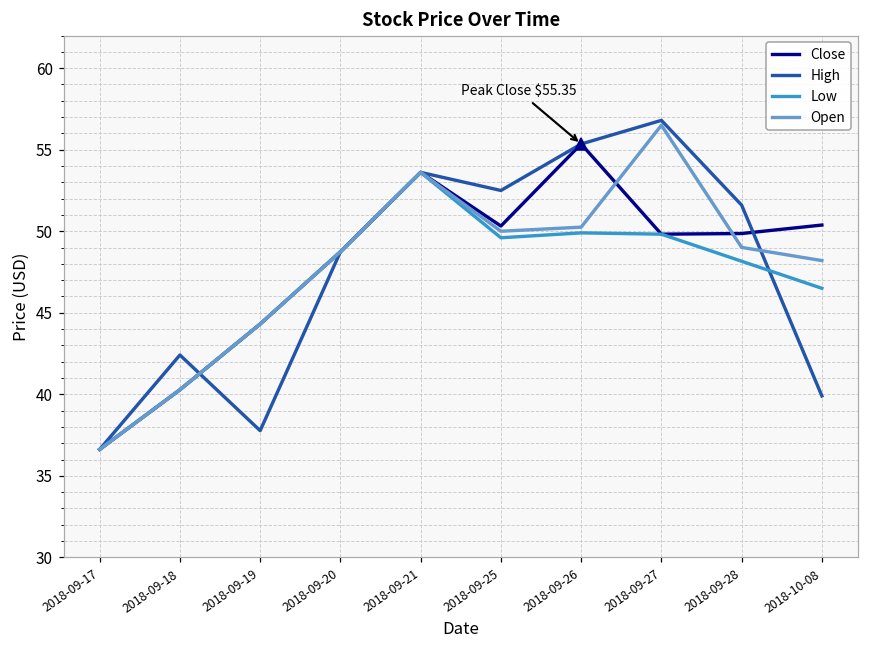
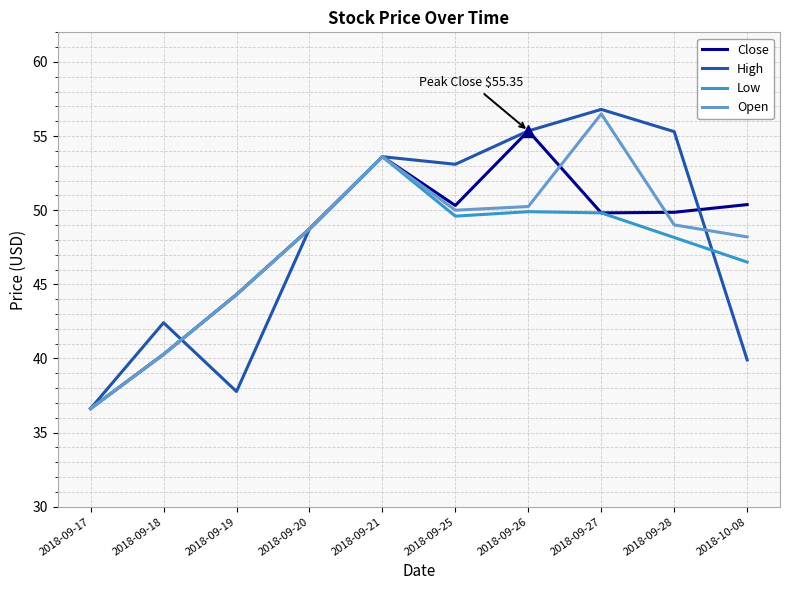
  {
    "High": {
      "2018-09-18": 42.4,
      "2018-09-19": 37.8,
-     "2018-09-25": 52.5,
+     "2018-09-25": 53.1,
      "2018-09-27": 56.8,
-     "2018-09-28": 51.6,
+     "2018-09-28": 55.3,
      "2018-10-08": 39.9
    }
  }
